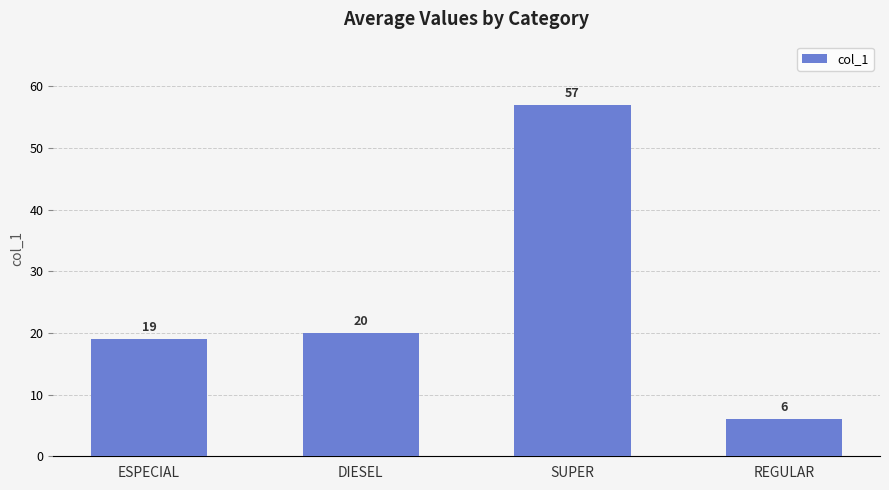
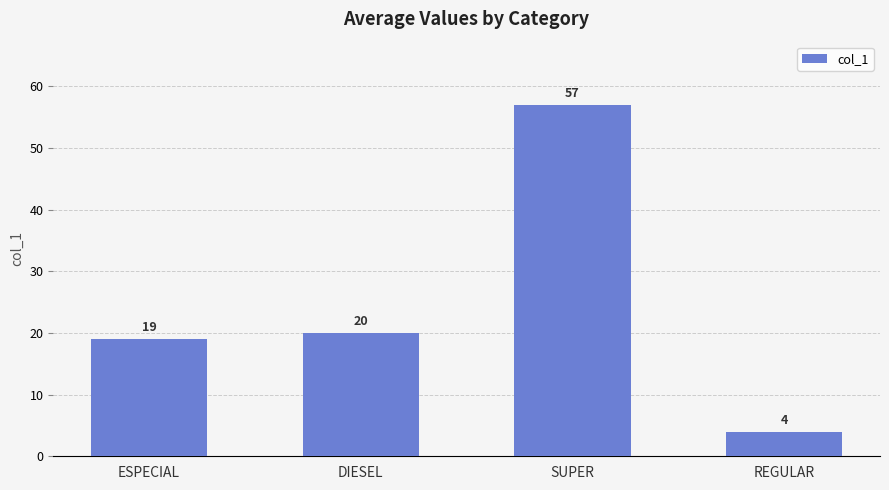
  {
    "ESPECIAL": 19,
    "DIESEL": 20,
    "SUPER": 57,
-   "REGULAR": 6
+   "REGULAR": 4
  }
